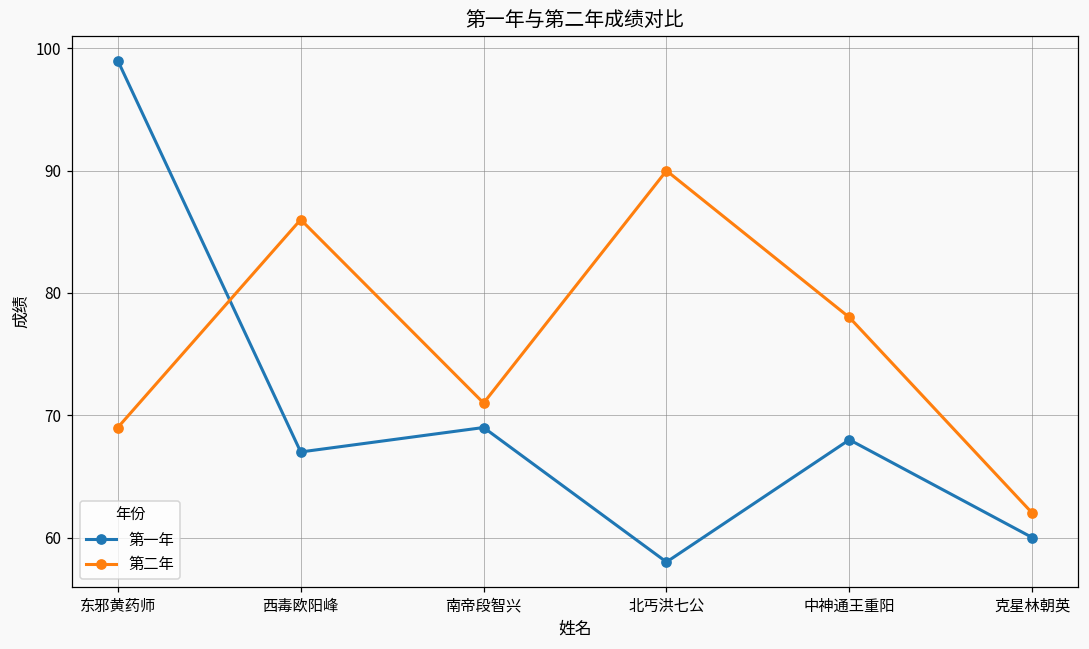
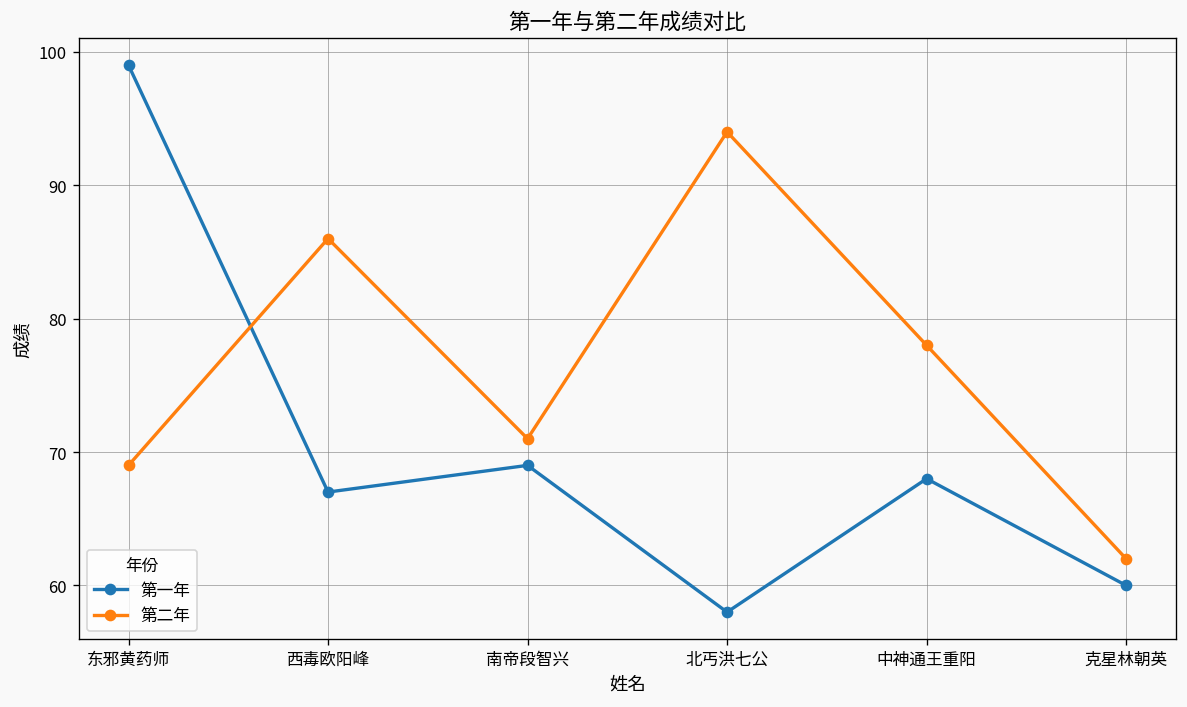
  {
    "第一年": {
      "东邪黄药师": 99,
      "西毒欧阳峰": 67,
      "南帝段智兴": 69,
      "北丐洪七公": 58,
      "中神通王重阳": 68,
      "克星林朝英": 60
    },
    "第二年": {
      "东邪黄药师": 69,
      "西毒欧阳峰": 86,
      "南帝段智兴": 71,
-     "北丐洪七公": 90,
+     "北丐洪七公": 94,
      "中神通王重阳": 78,
      "克星林朝英": 62
    }
  }
